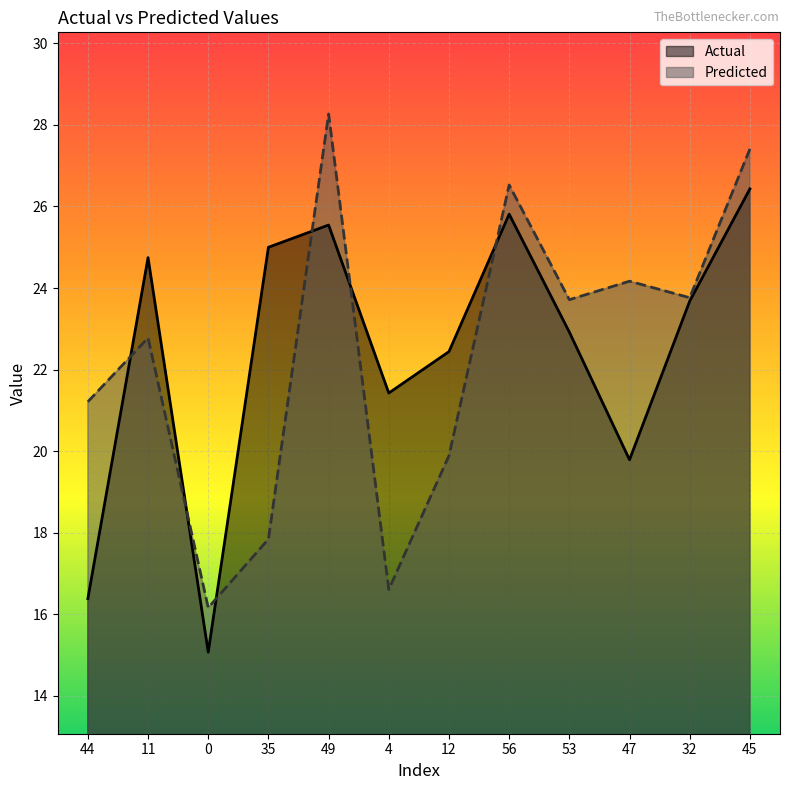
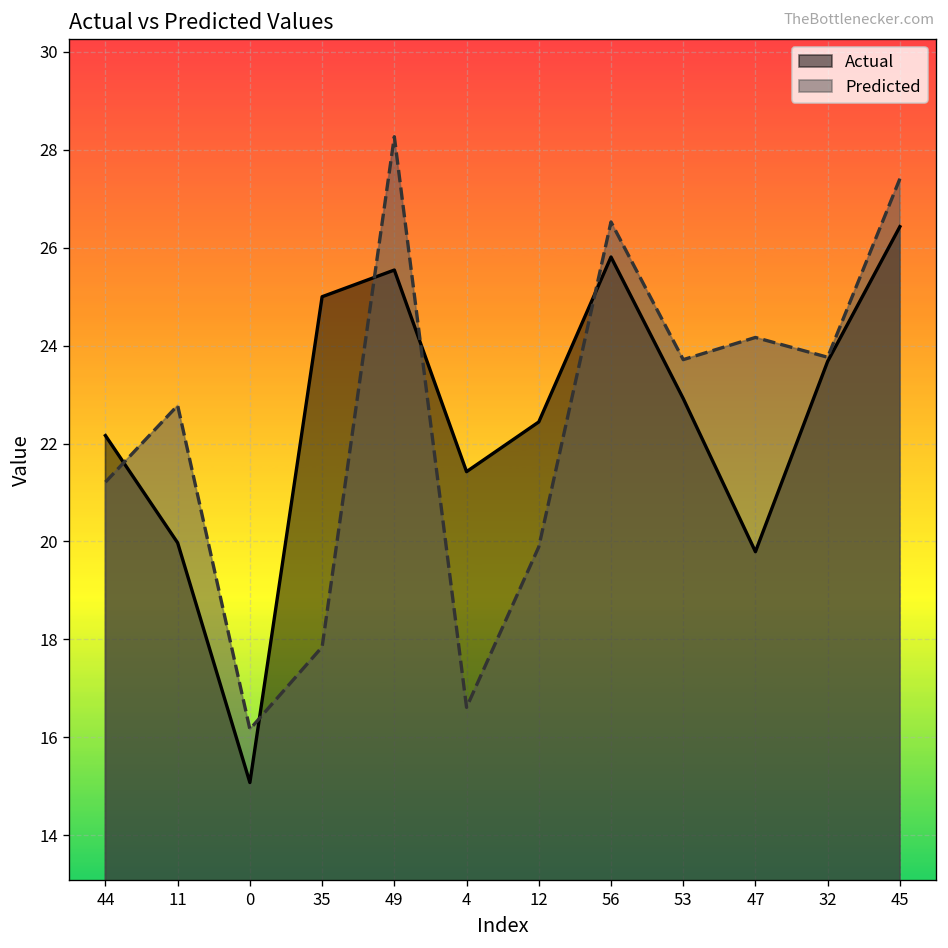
  {
    "Actual": {
-     "44": 16.4,
-     "11": 24.7,
+     "44": 22.2,
+     "11": 20.0,
      "0": 15.1,
      "35": 25.0,
      "49": 25.5,
      "4": 21.4,
      "12": 22.4,
      "56": 25.8,
      "53": 22.9,
      "47": 19.8,
      "32": 23.7,
      "45": 26.4
    },
    "Predicted": {
      "44": 21.2,
      "11": 22.8,
      "0": 16.2,
      "35": 17.8,
      "49": 28.3,
      "4": 16.6,
      "12": 19.9,
      "56": 26.5,
      "53": 23.7,
      "47": 24.2,
      "32": 23.8,
      "45": 27.4
    }
  }
